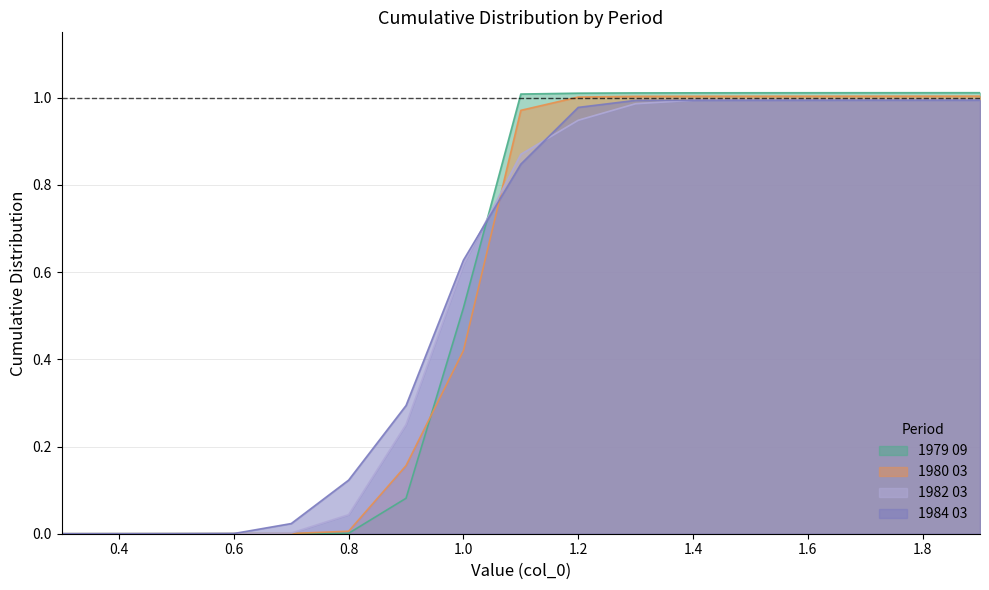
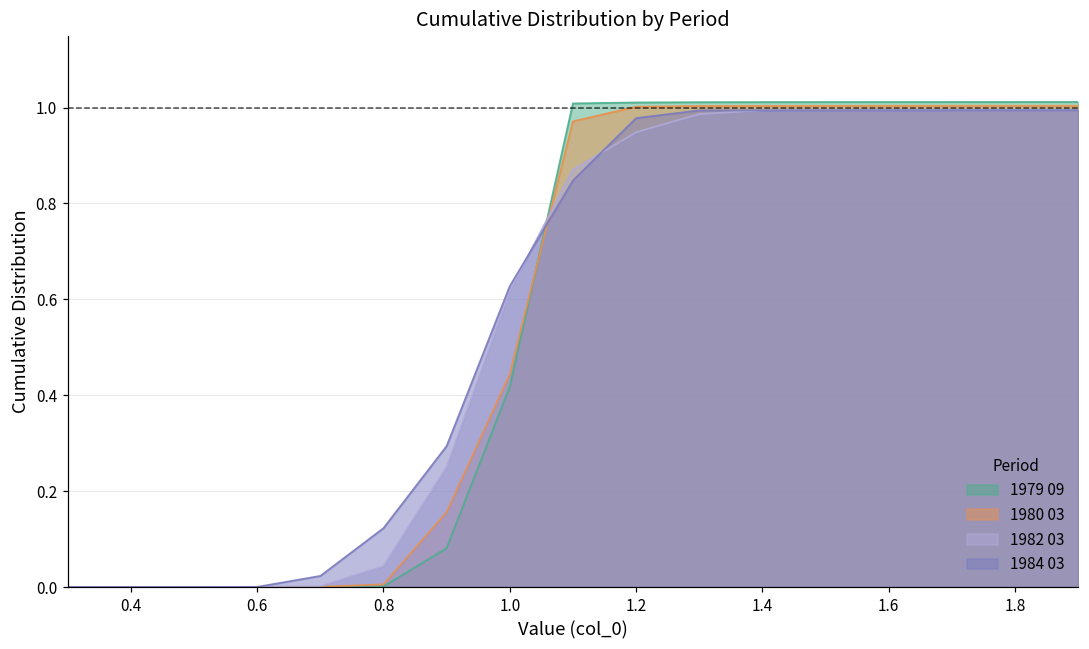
  {
    "1979 09": {
-     "1.0": 0.52,
+     "1.0": 0.42,
      "1.2": 1.01,
      "1.4": 1.01,
      "1.6": 1.01,
      "1.8": 1.01
    },
    "1980 03": {
-     "1.0": 0.42,
+     "1.0": 0.44,
      "1.2": 1.00,
      "1.4": 1.00,
      "1.6": 1.00,
      "1.8": 1.00
    }
  }
